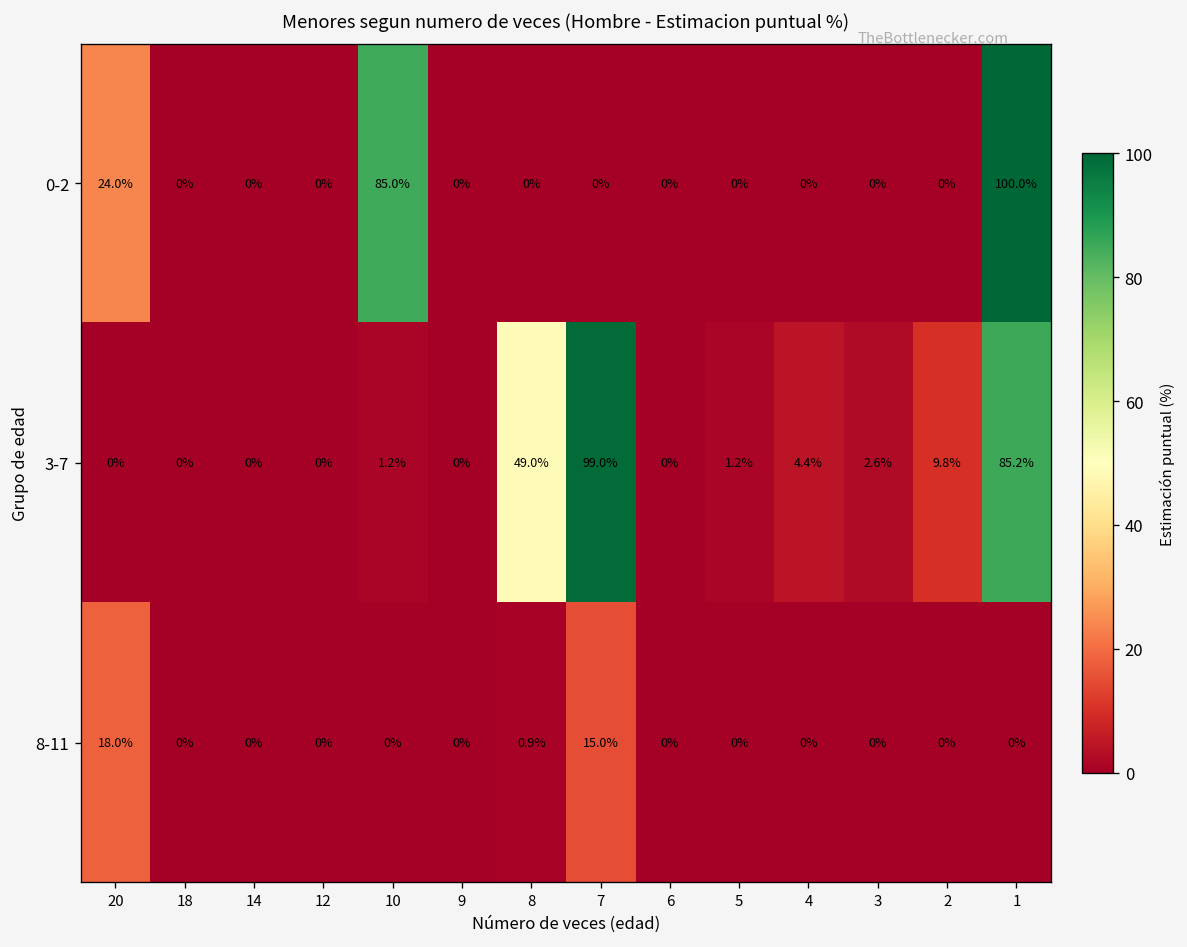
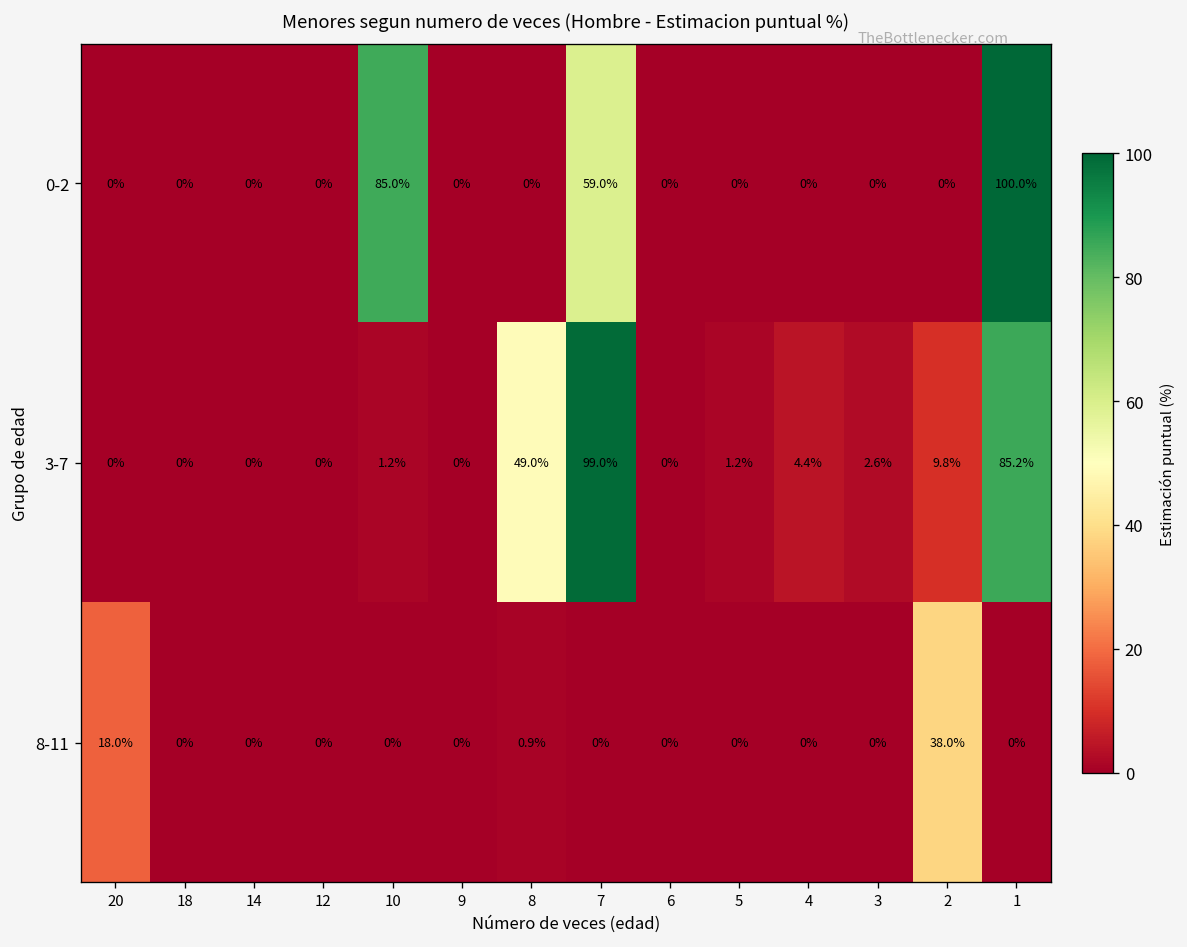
  {
    "0-2": {
-     "20": "24.0%",
+     "20": "0%",
      "18": "0%",
      "14": "0%",
      "12": "0%",
      "10": "85.0%",
      "9": "0%",
      "8": "0%",
-     "7": "0%",
+     "7": "59.0%",
      "6": "0%",
      "5": "0%",
      "4": "0%",
      "3": "0%",
      "2": "0%",
      "1": "100.0%"
    },
    "3-7": {
      "20": "0%",
      "18": "0%",
      "14": "0%",
      "12": "0%",
      "10": "1.2%",
      "9": "0%",
      "8": "49.0%",
      "7": "99.0%",
      "6": "0%",
      "5": "1.2%",
      "4": "4.4%",
      "3": "2.6%",
      "2": "9.8%",
      "1": "85.2%"
    },
    "8-11": {
      "20": "18.0%",
      "18": "0%",
      "14": "0%",
      "12": "0%",
      "10": "0%",
      "9": "0%",
      "8": "0.9%",
-     "7": "15.0%",
+     "7": "0%",
      "6": "0%",
      "5": "0%",
      "4": "0%",
      "3": "0%",
-     "2": "0%",
+     "2": "38.0%",
      "1": "0%"
    }
  }
